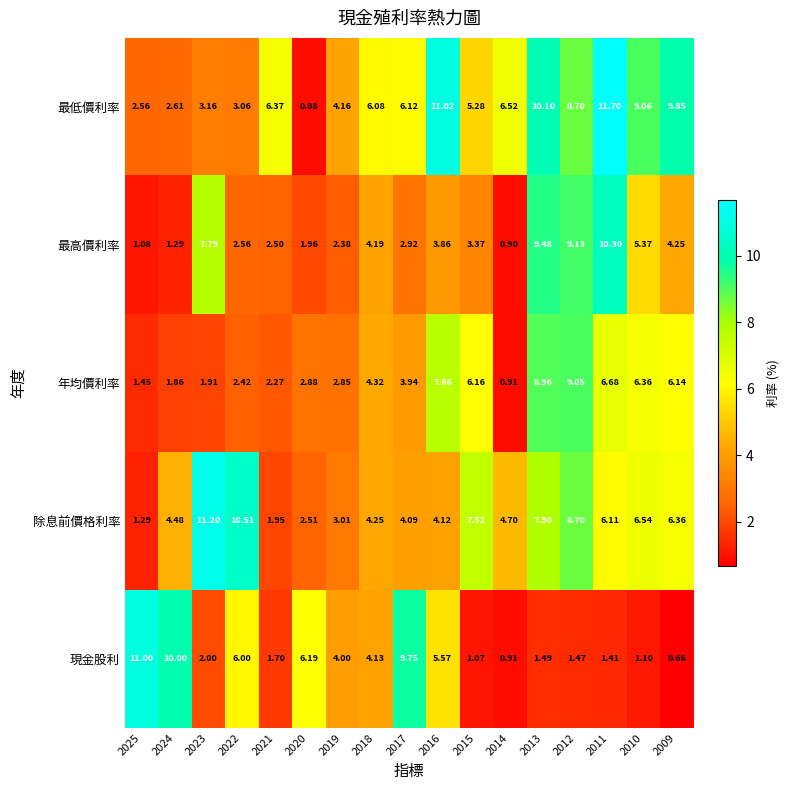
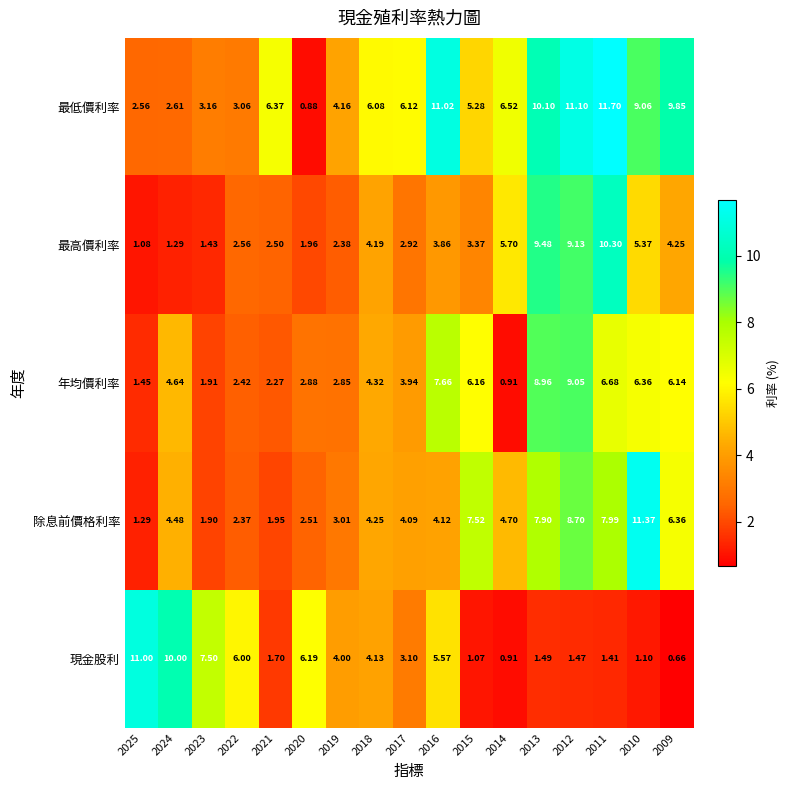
  {
    "最低價利率": {
      "2025": 2.56,
      "2024": 2.61,
      "2023": 3.16,
      "2022": 3.06,
      "2021": 6.37,
      "2020": 0.88,
      "2019": 4.16,
      "2018": 6.08,
      "2017": 6.12,
      "2016": 11.02,
      "2015": 5.28,
      "2014": 6.52,
      "2013": 10.10,
-     "2012": 8.70,
+     "2012": 11.10,
      "2011": 11.70,
      "2010": 9.06,
      "2009": 9.85
    },
    "最高價利率": {
      "2025": 1.08,
      "2024": 1.29,
-     "2023": 7.79,
+     "2023": 1.43,
      "2022": 2.56,
      "2021": 2.50,
      "2020": 1.96,
      "2019": 2.38,
      "2018": 4.19,
      "2017": 2.92,
      "2016": 3.86,
      "2015": 3.37,
-     "2014": 0.90,
+     "2014": 5.70,
      "2013": 9.48,
      "2012": 9.13,
      "2011": 10.30,
      "2010": 5.37,
      "2009": 4.25
    },
    "年均價利率": {
      "2025": 1.45,
-     "2024": 1.86,
+     "2024": 4.64,
      "2023": 1.91,
      "2022": 2.42,
      "2021": 2.27,
      "2020": 2.88,
      "2019": 2.85,
      "2018": 4.32,
      "2017": 3.94,
      "2016": 7.66,
      "2015": 6.16,
      "2014": 0.91,
      "2013": 8.96,
      "2012": 9.05,
      "2011": 6.68,
      "2010": 6.36,
      "2009": 6.14
    },
    "除息前價格利率": {
      "2025": 1.29,
      "2024": 4.48,
-     "2023": 11.20,
-     "2022": 10.51,
+     "2023": 1.90,
+     "2022": 2.37,
      "2021": 1.95,
      "2020": 2.51,
      "2019": 3.01,
      "2018": 4.25,
      "2017": 4.09,
      "2016": 4.12,
      "2015": 7.52,
      "2014": 4.70,
      "2013": 7.90,
      "2012": 8.70,
-     "2011": 6.11,
-     "2010": 6.54,
+     "2011": 7.99,
+     "2010": 11.37,
      "2009": 6.36
    },
    "現金股利": {
      "2025": 11.00,
      "2024": 10.00,
-     "2023": 2.00,
+     "2023": 7.50,
      "2022": 6.00,
      "2021": 1.70,
      "2020": 6.19,
      "2019": 4.00,
      "2018": 4.13,
-     "2017": 9.75,
+     "2017": 3.10,
      "2016": 5.57,
      "2015": 1.07,
      "2014": 0.91,
      "2013": 1.49,
      "2012": 1.47,
      "2011": 1.41,
      "2010": 1.10,
      "2009": 0.66
    }
  }
